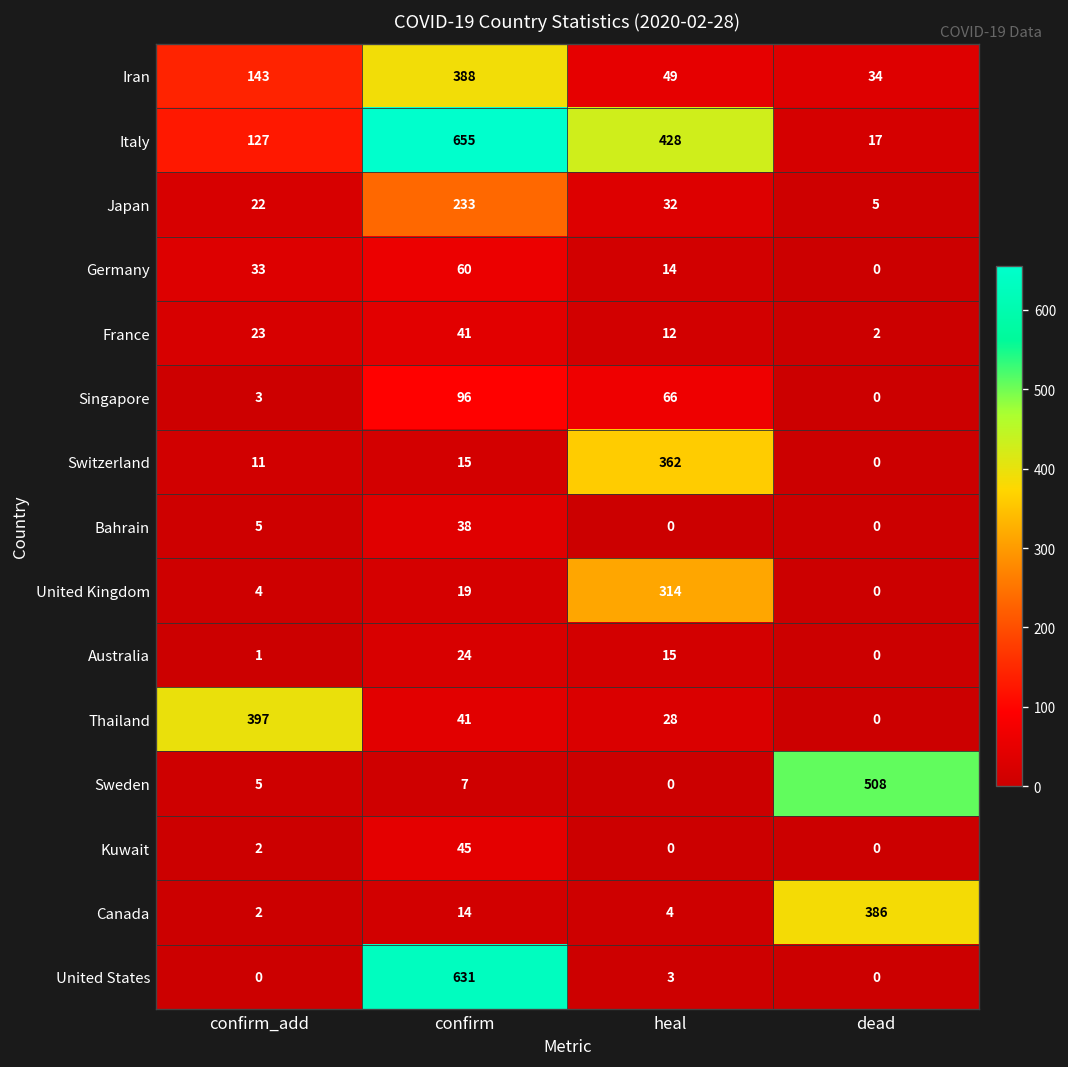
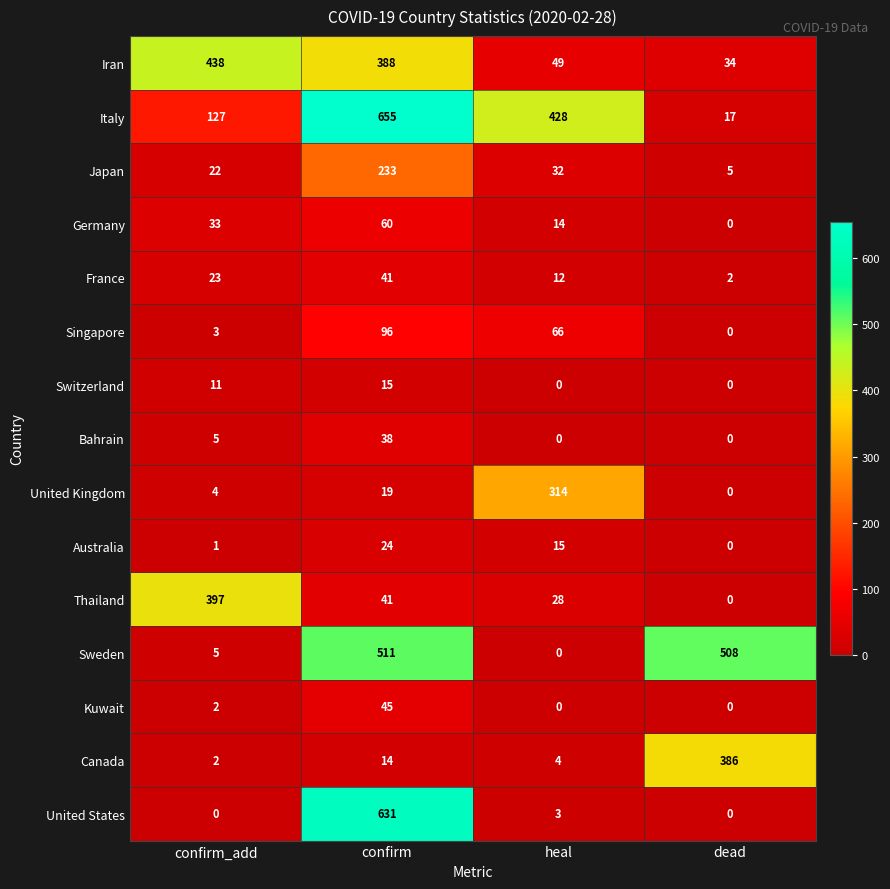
  {
    "Iran": {
-     "confirm_add": 143,
+     "confirm_add": 438,
      "confirm": 388,
      "heal": 49,
      "dead": 34
    },
    "Italy": {
      "confirm_add": 127,
      "confirm": 655,
      "heal": 428,
      "dead": 17
    },
    "Japan": {
      "confirm_add": 22,
      "confirm": 233,
      "heal": 32,
      "dead": 5
    },
    "Germany": {
      "confirm_add": 33,
      "confirm": 60,
      "heal": 14,
      "dead": 0
    },
    "France": {
      "confirm_add": 23,
      "confirm": 41,
      "heal": 12,
      "dead": 2
    },
    "Singapore": {
      "confirm_add": 3,
      "confirm": 96,
      "heal": 66,
      "dead": 0
    },
    "Switzerland": {
      "confirm_add": 11,
      "confirm": 15,
-     "heal": 362,
+     "heal": 0,
      "dead": 0
    },
    "Bahrain": {
      "confirm_add": 5,
      "confirm": 38,
      "heal": 0,
      "dead": 0
    },
    "United Kingdom": {
      "confirm_add": 4,
      "confirm": 19,
      "heal": 314,
      "dead": 0
    },
    "Australia": {
      "confirm_add": 1,
      "confirm": 24,
      "heal": 15,
      "dead": 0
    },
    "Thailand": {
      "confirm_add": 397,
      "confirm": 41,
      "heal": 28,
      "dead": 0
    },
    "Sweden": {
      "confirm_add": 5,
-     "confirm": 7,
+     "confirm": 511,
      "heal": 0,
      "dead": 508
    },
    "Kuwait": {
      "confirm_add": 2,
      "confirm": 45,
      "heal": 0,
      "dead": 0
    },
    "Canada": {
      "confirm_add": 2,
      "confirm": 14,
      "heal": 4,
      "dead": 386
    },
    "United States": {
      "confirm_add": 0,
      "confirm": 631,
      "heal": 3,
      "dead": 0
    }
  }
